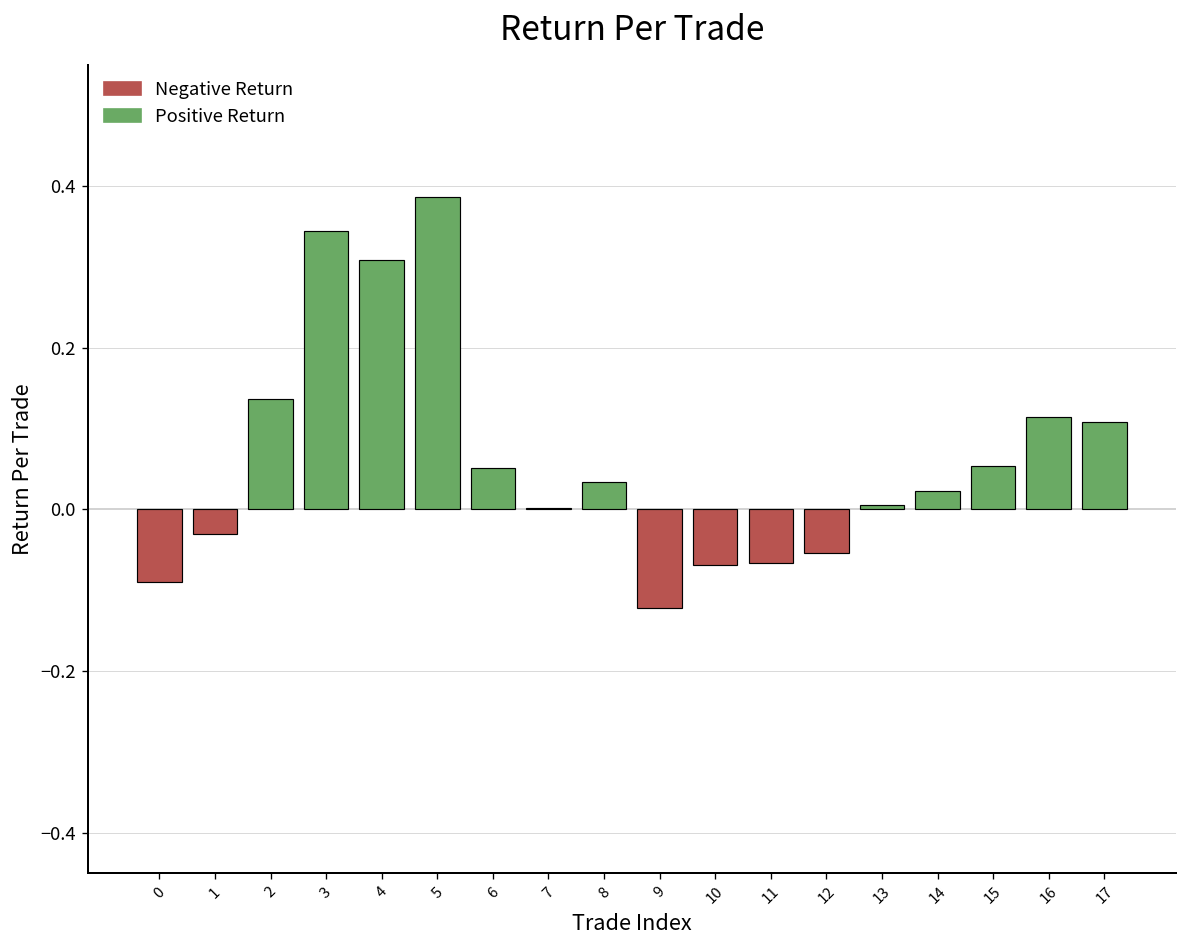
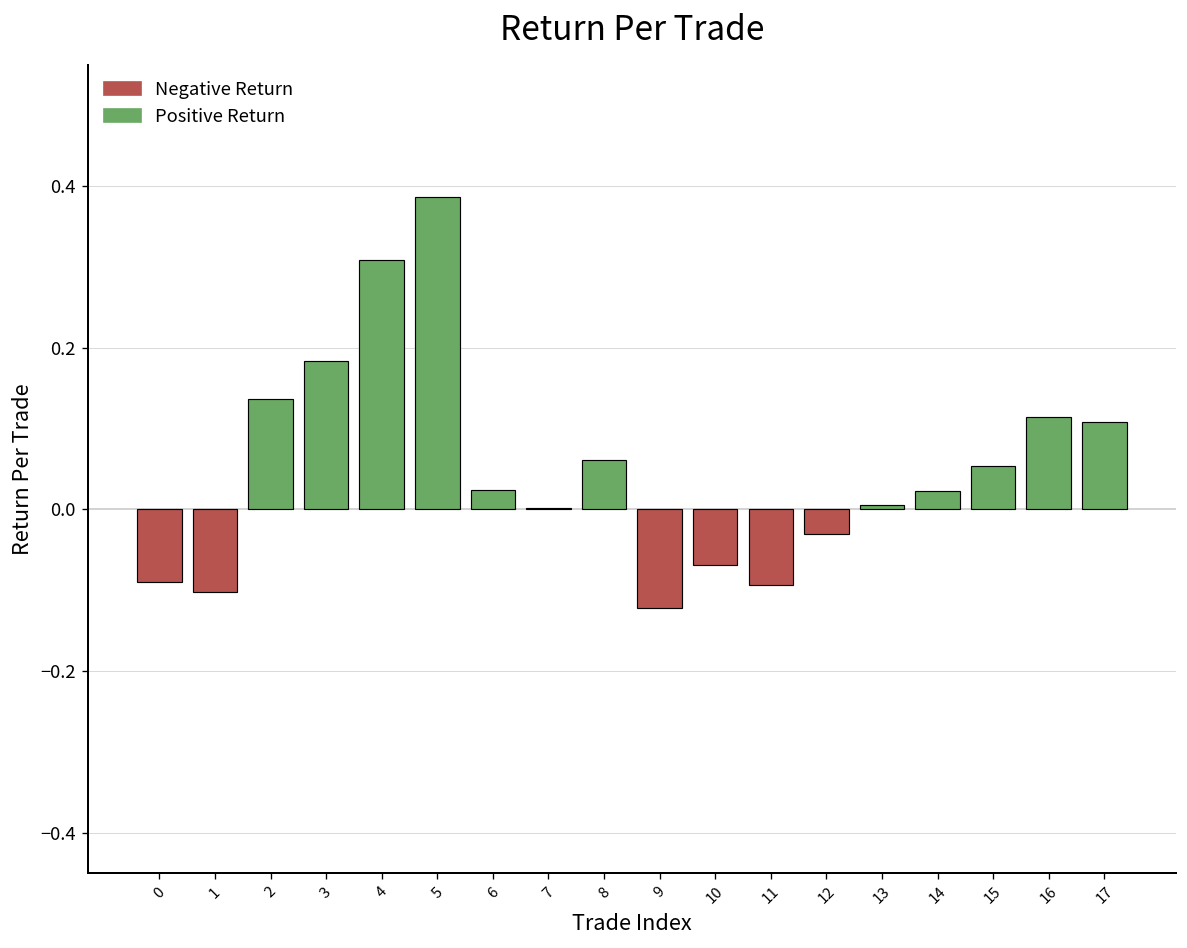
  {
    "0": -0.09,
-   "1": -0.03,
+   "1": -0.10,
    "2": 0.14,
-   "3": 0.34,
+   "3": 0.18,
    "4": 0.31,
    "5": 0.39,
-   "6": 0.05,
-   "8": 0.03,
+   "6": 0.02,
+   "8": 0.06,
    "9": -0.12,
    "10": -0.07,
-   "11": -0.07,
-   "12": -0.05,
+   "11": -0.09,
+   "12": -0.03,
    "13": 0.01,
    "14": 0.02,
    "15": 0.05,
    "16": 0.11,
    "17": 0.11
  }
